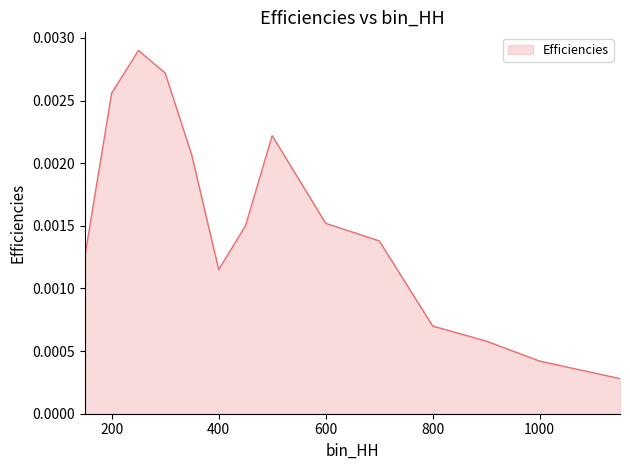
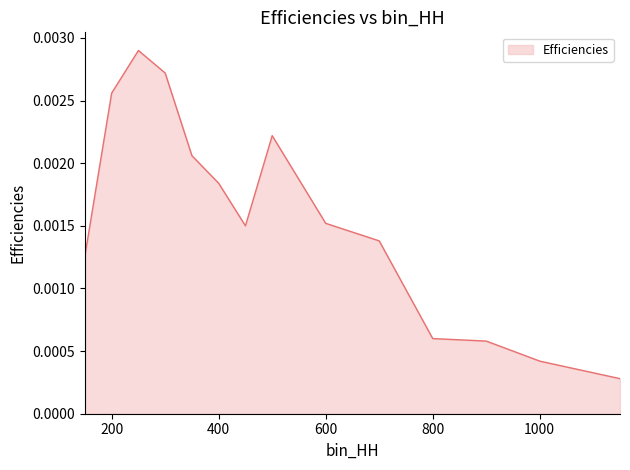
  {
    "200": 0.00256,
-   "400": 0.00115,
+   "400": 0.00184,
    "600": 0.00152,
-   "800": 0.0007,
+   "800": 0.0006,
    "1000": 0.00042
  }
